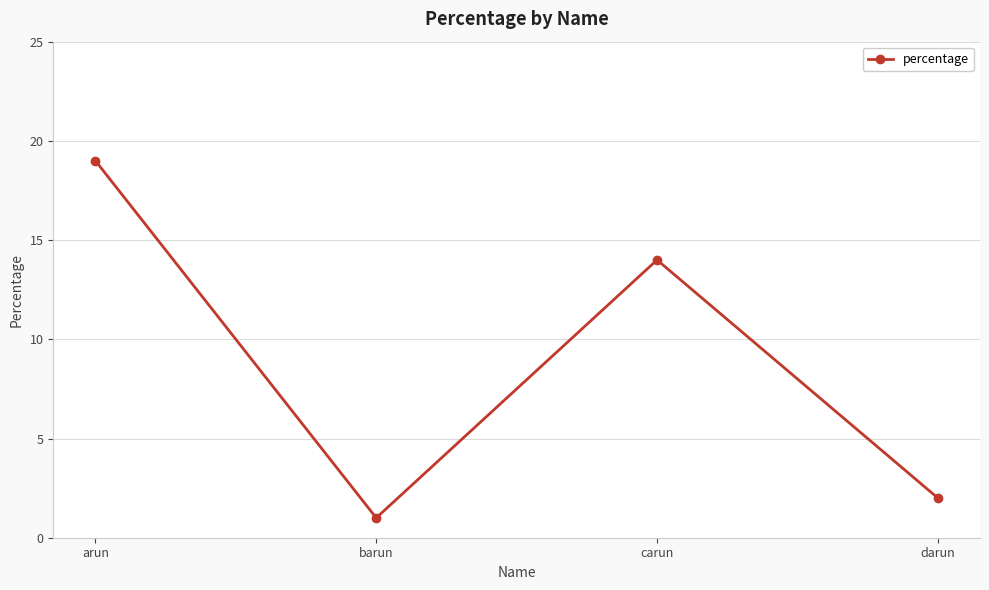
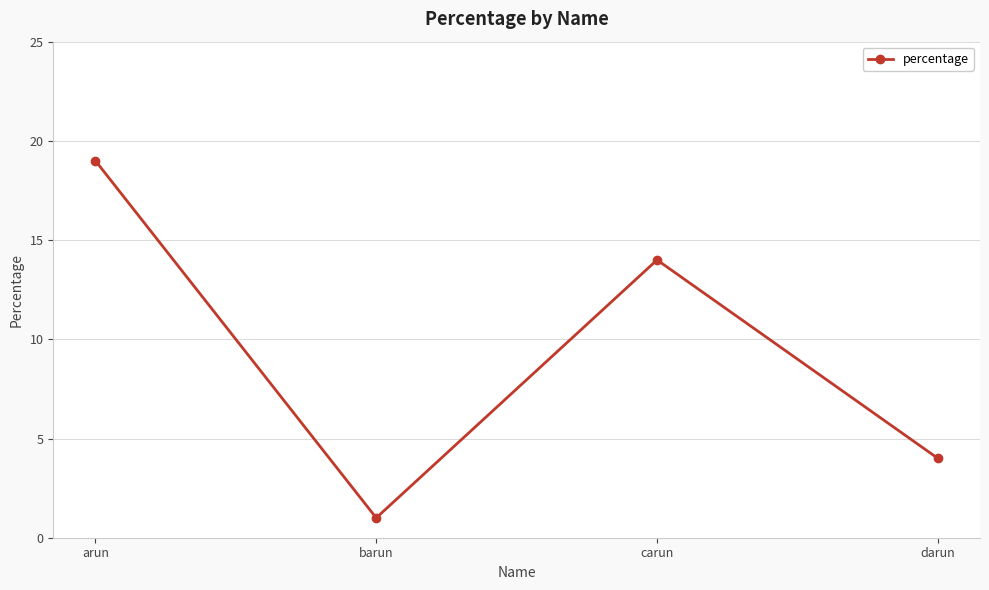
  {
    "arun": 19,
    "barun": 1,
    "carun": 14,
-   "darun": 2
+   "darun": 4
  }
